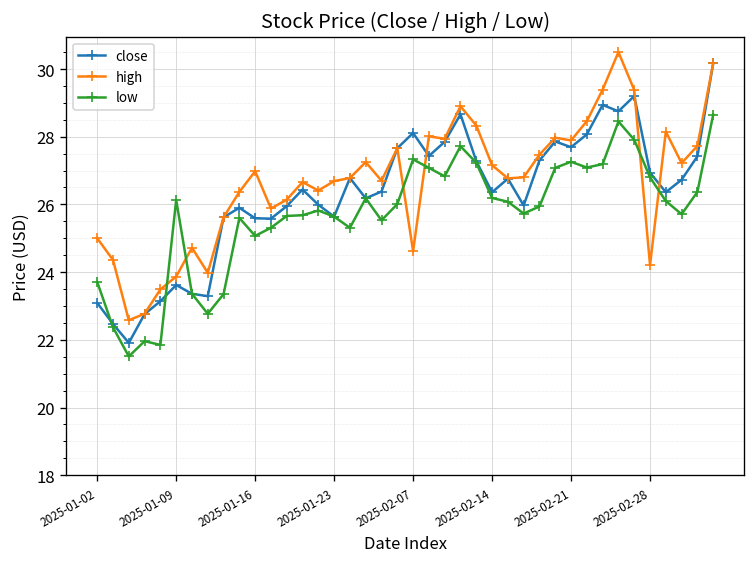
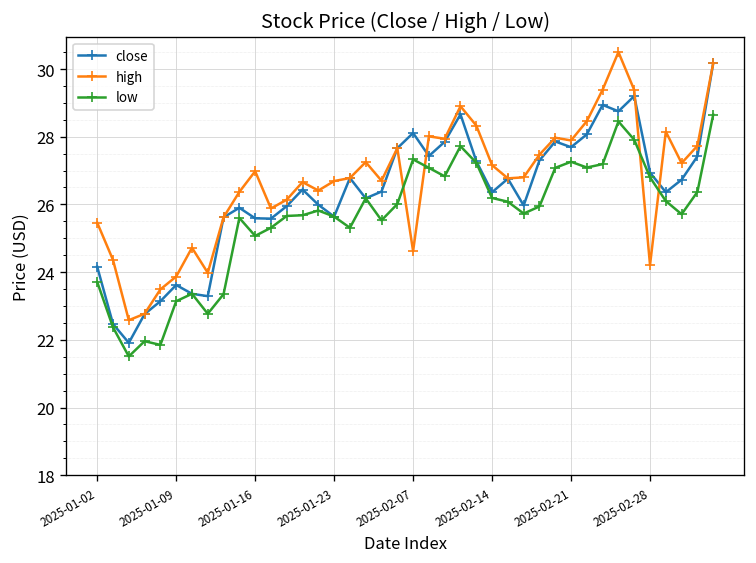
  {
    "close": {
-     "2025-01-02": 23.1,
+     "2025-01-02": 24.2,
      "2025-01-09": 23.6,
      "2025-01-16": 25.6,
      "2025-02-07": 28.1,
      "2025-02-14": 26.4,
      "2025-02-21": 27.7,
      "2025-02-28": 26.9
    },
    "high": {
-     "2025-01-02": 25.0,
+     "2025-01-02": 25.5,
      "2025-01-09": 23.9,
      "2025-01-16": 27.0,
      "2025-01-23": 26.7,
      "2025-02-07": 24.6,
      "2025-02-14": 27.2,
      "2025-02-21": 27.9,
      "2025-02-28": 24.2
    },
    "low": {
      "2025-01-02": 23.7,
-     "2025-01-09": 26.1,
+     "2025-01-09": 23.1,
      "2025-01-16": 25.1,
      "2025-02-07": 27.3,
      "2025-02-14": 26.2,
      "2025-02-21": 27.3,
      "2025-02-28": 26.8
    }
  }
